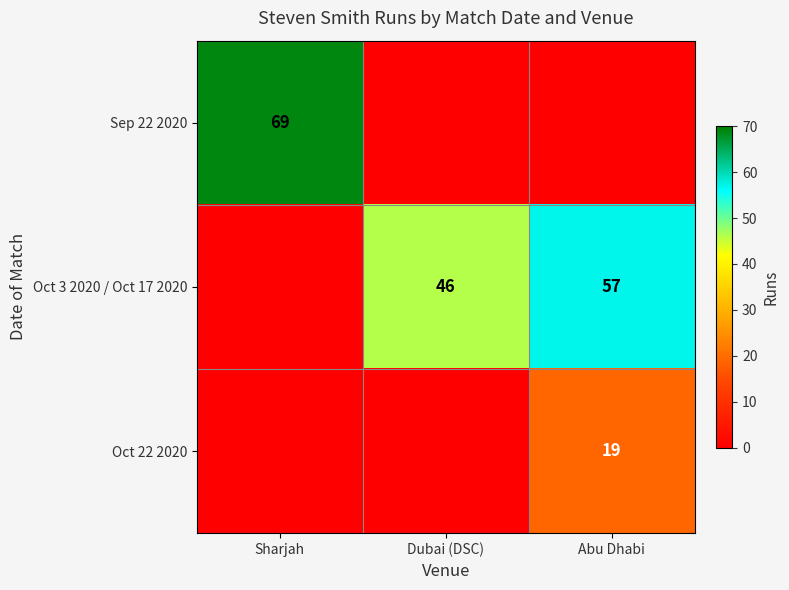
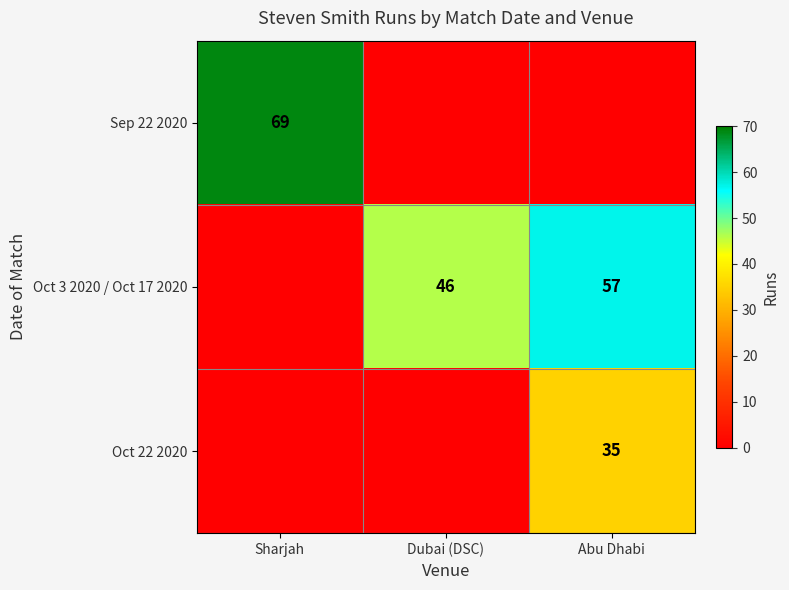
  {
    "Sep 22 2020": {
      "Sharjah": 69
    },
    "Oct 3 2020 / Oct 17 2020": {
      "Dubai (DSC)": 46,
      "Abu Dhabi": 57
    },
    "Oct 22 2020": {
-     "Abu Dhabi": 19
+     "Abu Dhabi": 35
    }
  }
